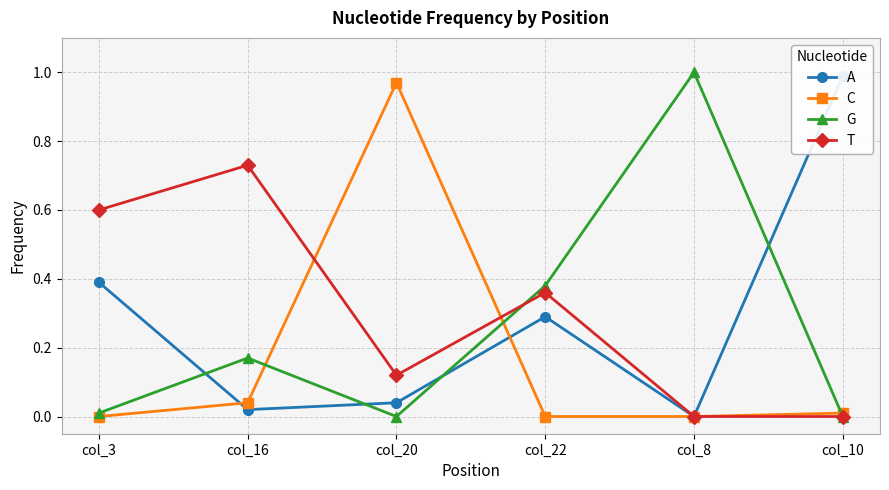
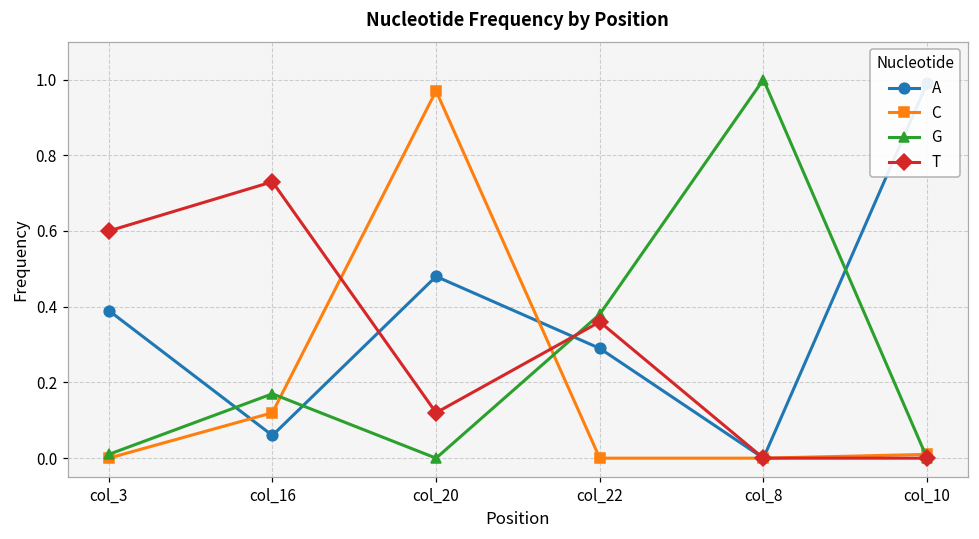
  {
    "A": {
      "col_3": 0.39,
-     "col_16": 0.02,
-     "col_20": 0.04,
+     "col_16": 0.06,
+     "col_20": 0.48,
      "col_22": 0.29
    },
    "C": {
      "col_3": 0.00,
-     "col_16": 0.04,
+     "col_16": 0.12,
      "col_20": 0.97,
      "col_22": 0.00,
      "col_10": 0.01
    },
    "G": {
      "col_3": 0.01,
      "col_16": 0.17,
      "col_20": 0.00,
      "col_22": 0.38,
      "col_8": 1.00
    },
    "T": {
      "col_3": 0.60,
      "col_16": 0.73,
      "col_20": 0.12,
      "col_22": 0.36
    }
  }
